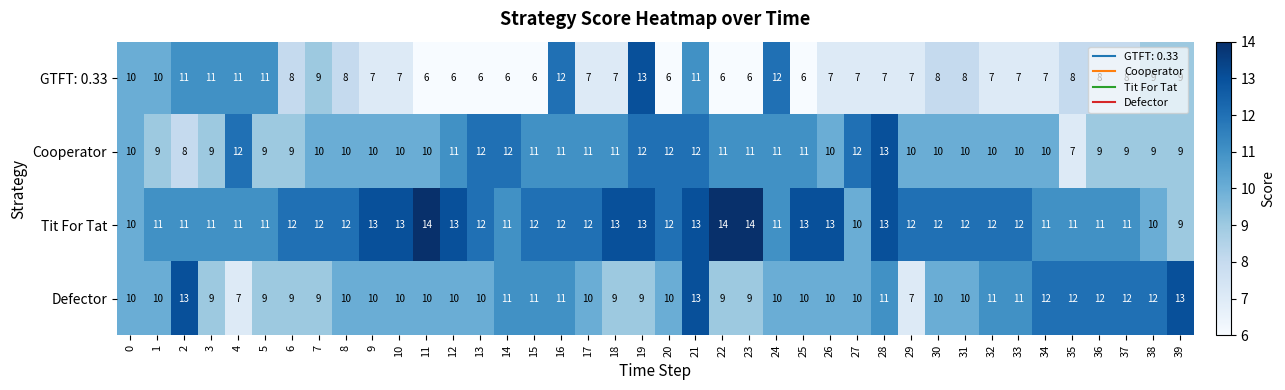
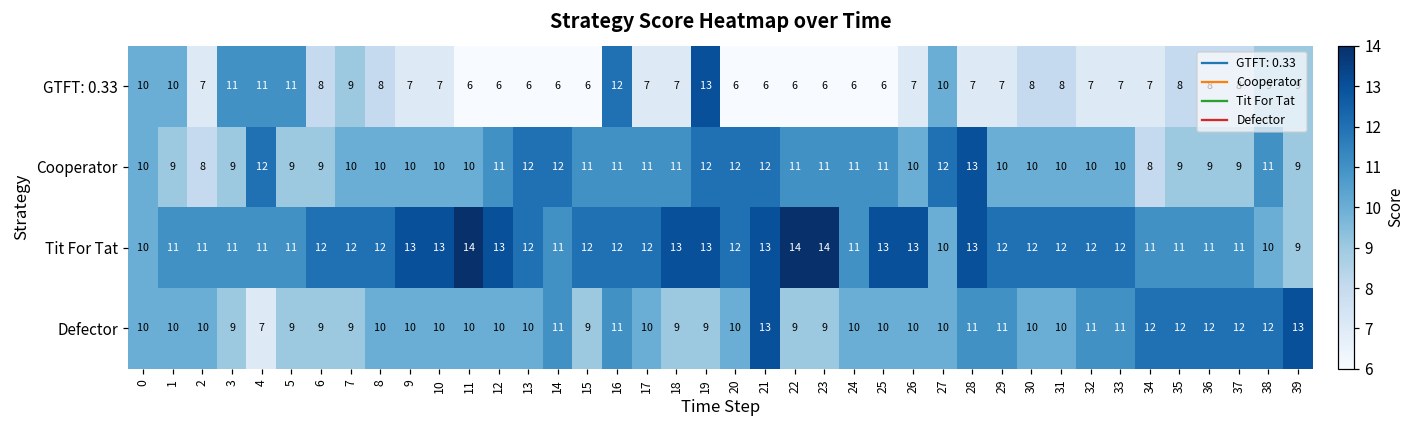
  {
    "GTFT: 0.33": {
      "0": 10,
      "1": 10,
-     "2": 11,
+     "2": 7,
      "3": 11,
      "4": 11,
      "5": 11,
      "6": 8,
      "7": 9,
      "8": 8,
      "9": 7,
      "10": 7,
      "11": 6,
      "12": 6,
      "13": 6,
      "14": 6,
      "15": 6,
      "16": 12,
      "17": 7,
      "18": 7,
      "19": 13,
      "20": 6,
-     "21": 11,
+     "21": 6,
      "22": 6,
      "23": 6,
-     "24": 12,
+     "24": 6,
      "25": 6,
      "26": 7,
-     "27": 7,
+     "27": 10,
      "28": 7,
      "29": 7,
      "30": 8,
      "31": 8,
      "32": 7,
      "33": 7,
      "34": 7,
      "35": 8
    },
    "Cooperator": {
      "0": 10,
      "1": 9,
      "2": 8,
      "3": 9,
      "4": 12,
      "5": 9,
      "6": 9,
      "7": 10,
      "8": 10,
      "9": 10,
      "10": 10,
      "11": 10,
      "12": 11,
      "13": 12,
      "14": 12,
      "15": 11,
      "16": 11,
      "17": 11,
      "18": 11,
      "19": 12,
      "20": 12,
      "21": 12,
      "22": 11,
      "23": 11,
      "24": 11,
      "25": 11,
      "26": 10,
      "27": 12,
      "28": 13,
      "29": 10,
      "30": 10,
      "31": 10,
      "32": 10,
      "33": 10,
-     "34": 10,
-     "35": 7,
+     "34": 8,
+     "35": 9,
      "36": 9,
      "37": 9,
-     "38": 9,
+     "38": 11,
      "39": 9
    },
    "Tit For Tat": {
      "0": 10,
      "1": 11,
      "2": 11,
      "3": 11,
      "4": 11,
      "5": 11,
      "6": 12,
      "7": 12,
      "8": 12,
      "9": 13,
      "10": 13,
      "11": 14,
      "12": 13,
      "13": 12,
      "14": 11,
      "15": 12,
      "16": 12,
      "17": 12,
      "18": 13,
      "19": 13,
      "20": 12,
      "21": 13,
      "22": 14,
      "23": 14,
      "24": 11,
      "25": 13,
      "26": 13,
      "27": 10,
      "28": 13,
      "29": 12,
      "30": 12,
      "31": 12,
      "32": 12,
      "33": 12,
      "34": 11,
      "35": 11,
      "36": 11,
      "37": 11,
      "38": 10,
      "39": 9
    },
    "Defector": {
      "0": 10,
      "1": 10,
-     "2": 13,
+     "2": 10,
      "3": 9,
      "4": 7,
      "5": 9,
      "6": 9,
      "7": 9,
      "8": 10,
      "9": 10,
      "10": 10,
      "11": 10,
      "12": 10,
      "13": 10,
      "14": 11,
-     "15": 11,
+     "15": 9,
      "16": 11,
      "17": 10,
      "18": 9,
      "19": 9,
      "20": 10,
      "21": 13,
      "22": 9,
      "23": 9,
      "24": 10,
      "25": 10,
      "26": 10,
      "27": 10,
      "28": 11,
-     "29": 7,
+     "29": 11,
      "30": 10,
      "31": 10,
      "32": 11,
      "33": 11,
      "34": 12,
      "35": 12,
      "36": 12,
      "37": 12,
      "38": 12,
      "39": 13
    }
  }
